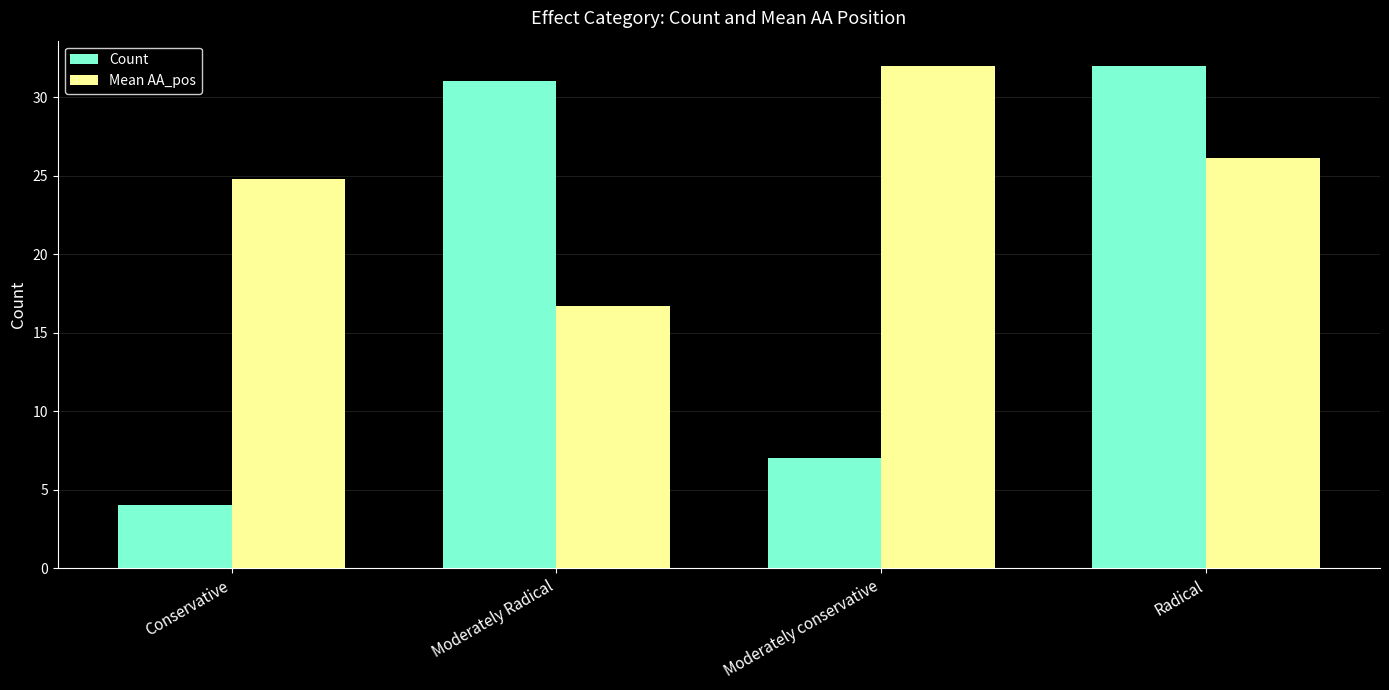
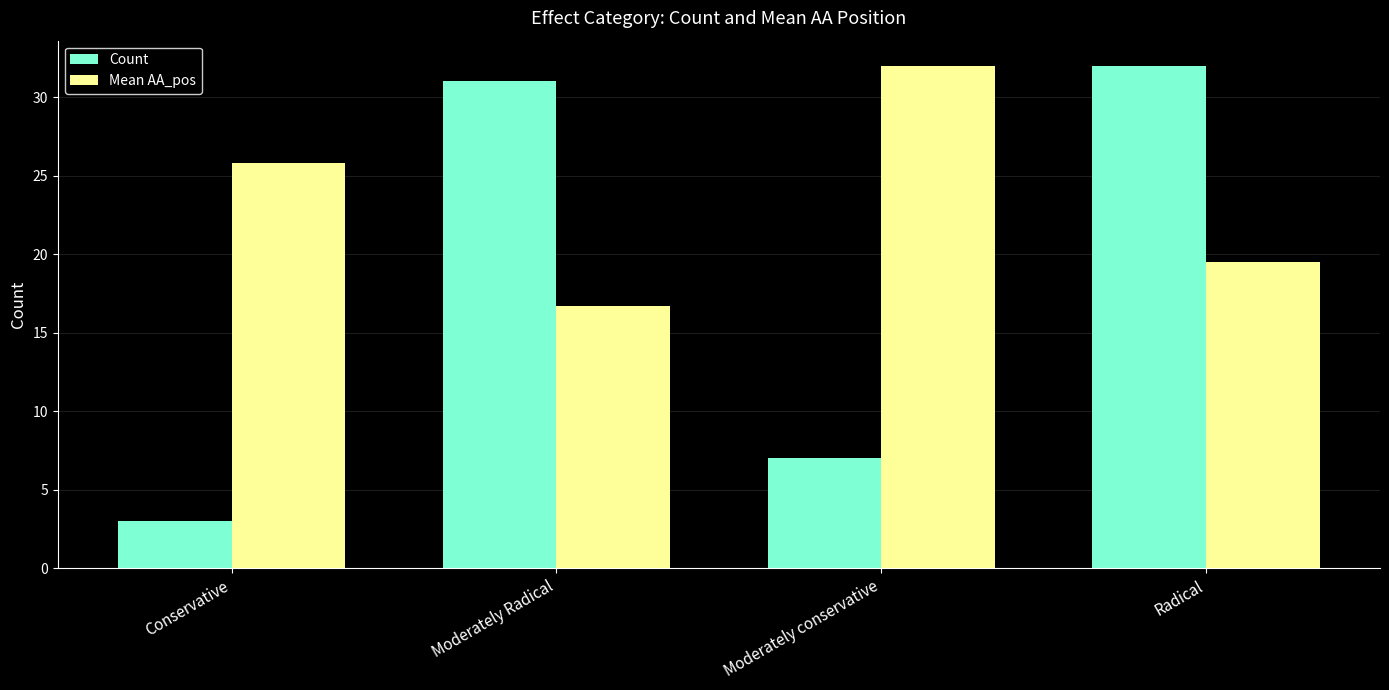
  {
    "Count": {
-     "Conservative": 4,
+     "Conservative": 3,
      "Moderately Radical": 31,
      "Moderately conservative": 7,
      "Radical": 32
    },
    "Mean AA_pos": {
-     "Conservative": 24.8,
+     "Conservative": 25.8,
      "Moderately Radical": 16.7,
      "Moderately conservative": 32.0,
-     "Radical": 26.1
+     "Radical": 19.5
    }
  }
